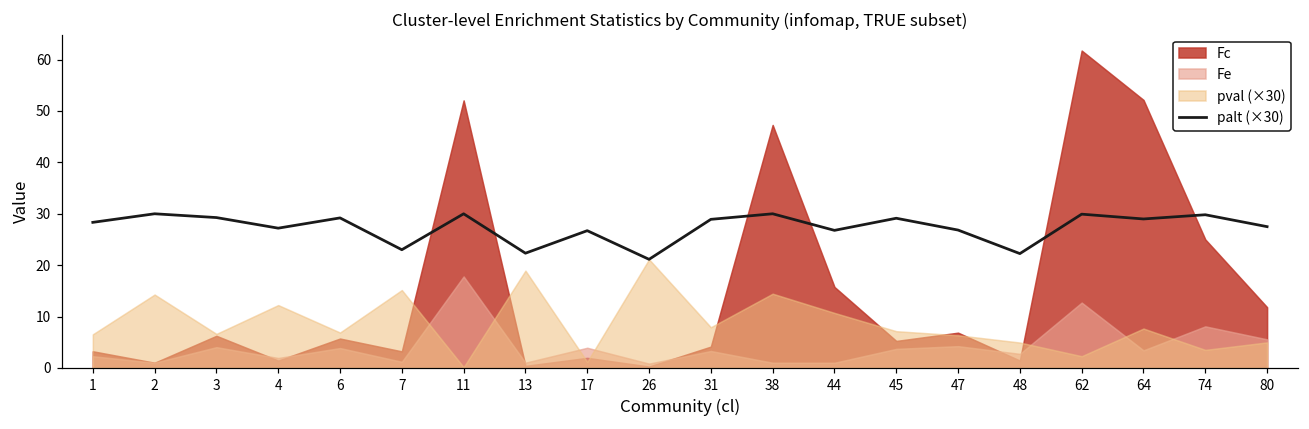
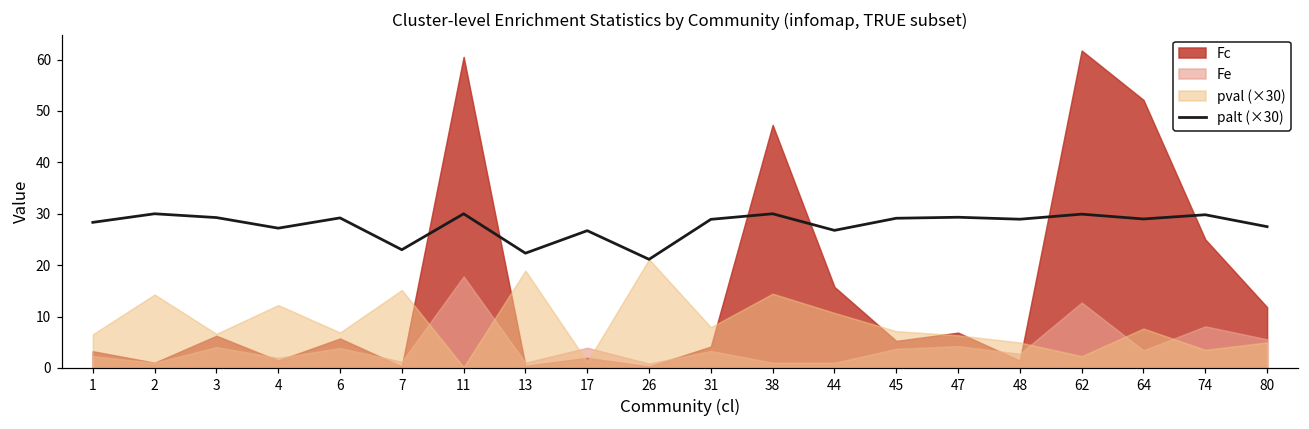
  {
    "palt (×30)": {
      "1": 28,
      "2": 30,
      "3": 29,
      "4": 27,
      "6": 29,
      "7": 23,
      "11": 30,
      "13": 22,
      "17": 27,
      "31": 29,
      "38": 30,
      "44": 27,
      "45": 29,
-     "47": 27,
-     "48": 22,
+     "47": 29,
+     "48": 29,
      "62": 30,
      "64": 29,
      "74": 30,
      "80": 27
    },
    "Fc": {
      "1": 3,
      "6": 6,
-     "7": 3,
-     "11": 52,
+     "7": 0,
+     "11": 61,
      "17": 2,
      "31": 4,
      "38": 47,
      "44": 16,
      "45": 5,
      "48": 1,
      "62": 62,
      "64": 52,
      "74": 25,
      "80": 12
    }
  }
